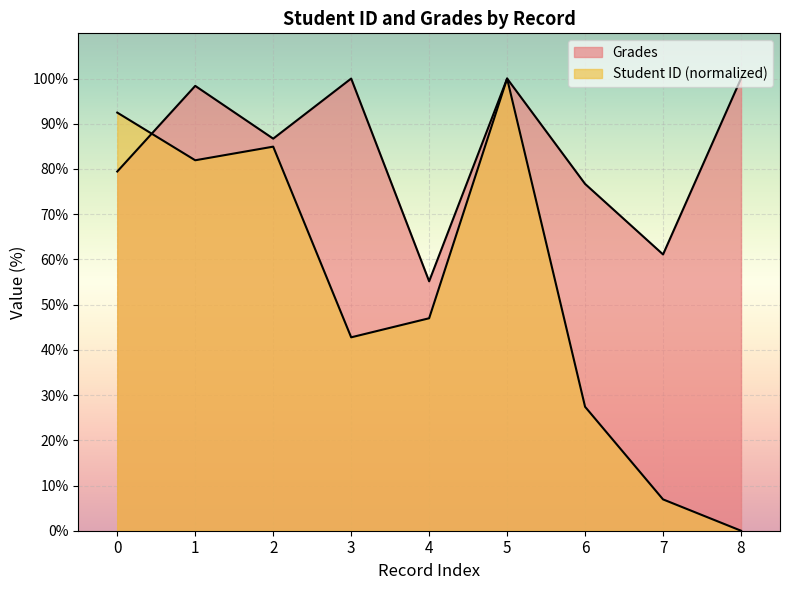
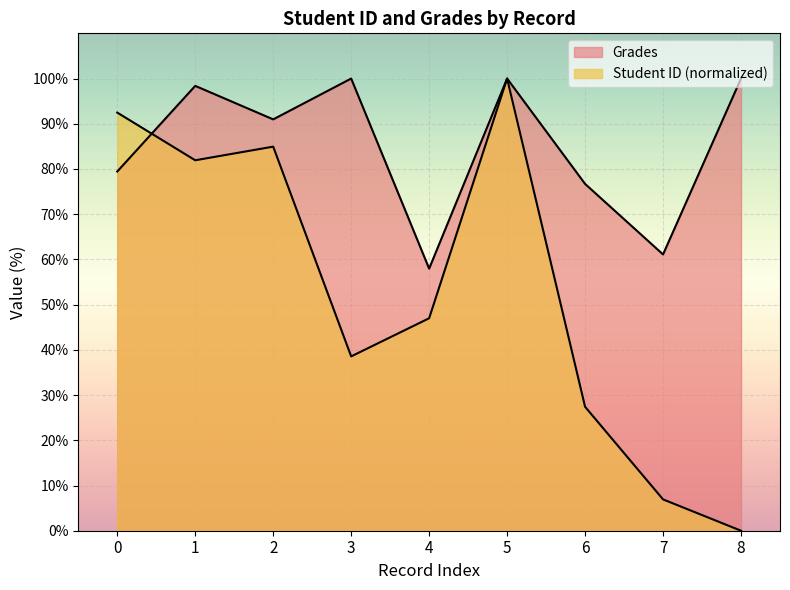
  {
    "Grades": {
      "0": "79%",
      "1": "98%",
-     "2": "87%",
+     "2": "91%",
      "3": "100%",
-     "4": "55%",
+     "4": "58%",
      "6": "77%",
      "7": "61%"
    },
    "Student ID (normalized)": {
      "0": "92%",
      "1": "82%",
      "2": "85%",
-     "3": "43%",
+     "3": "39%",
      "4": "47%",
      "6": "27%",
      "7": "7%",
      "8": "0%"
    }
  }
